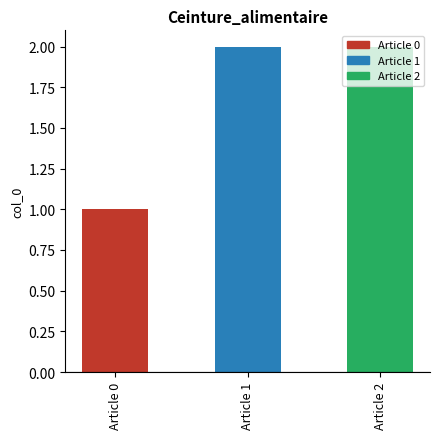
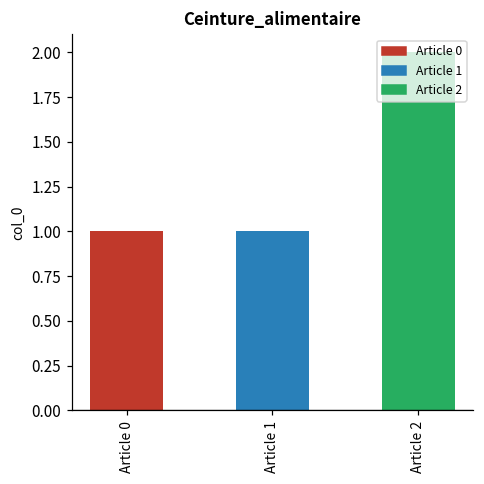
  {
    "Article 0": 1,
-   "Article 1": 2
+   "Article 1": 1
  }
